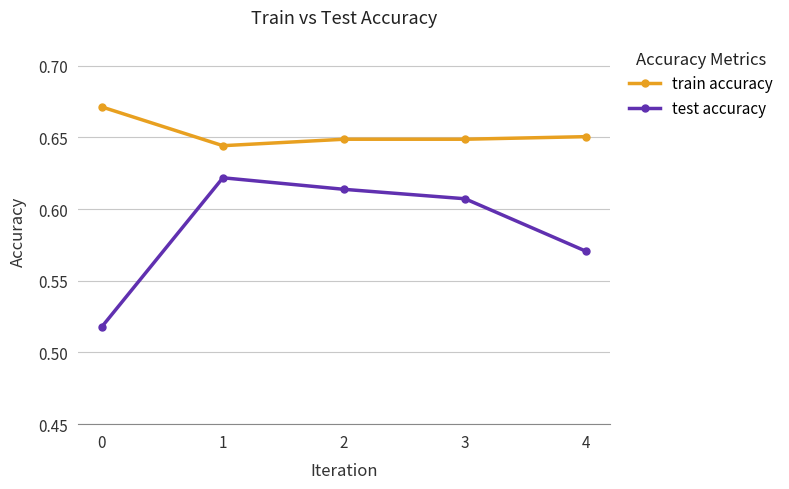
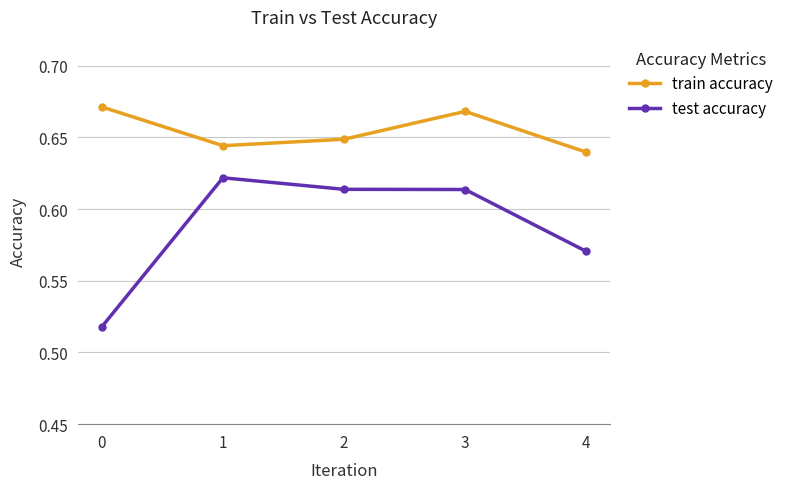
  {
    "train accuracy": {
      "0": 0.671,
      "1": 0.644,
      "2": 0.649,
-     "3": 0.649,
-     "4": 0.650
+     "3": 0.668,
+     "4": 0.640
    },
    "test accuracy": {
      "0": 0.518,
      "1": 0.622,
      "2": 0.614,
-     "3": 0.607,
+     "3": 0.614,
      "4": 0.570
    }
  }
